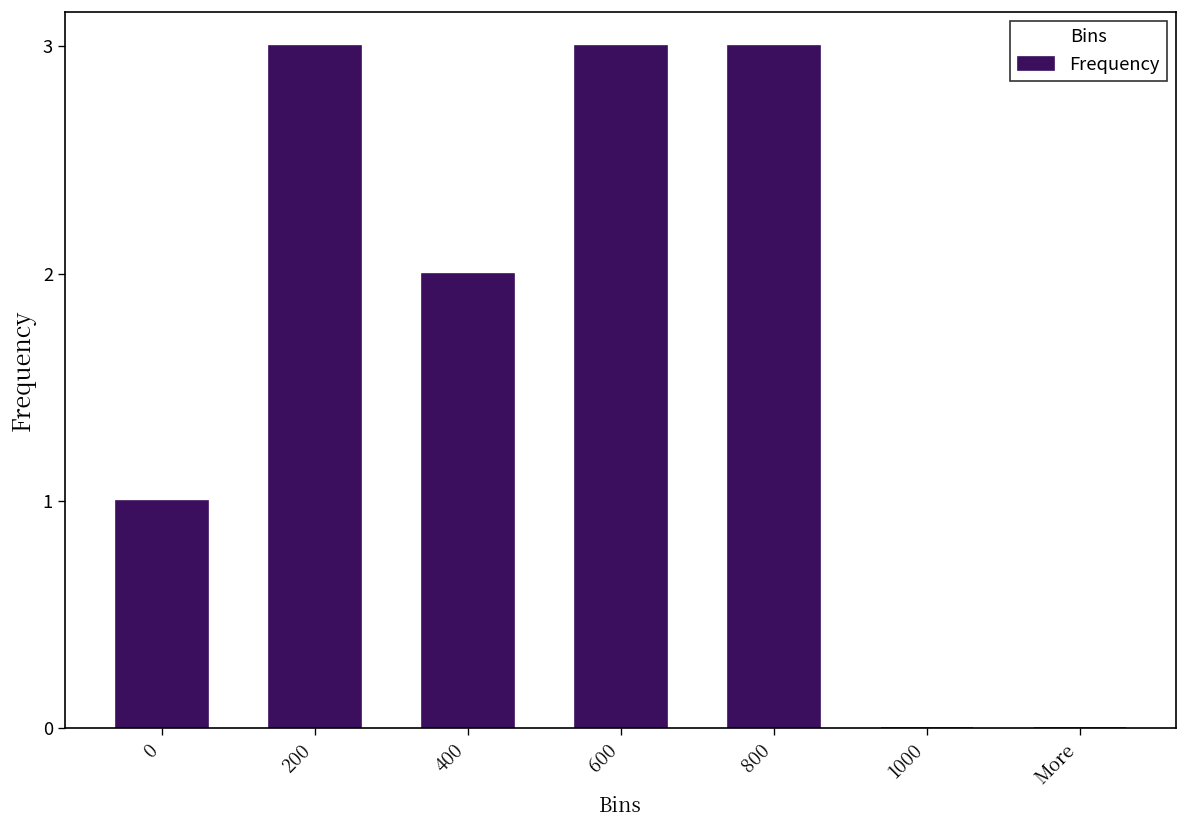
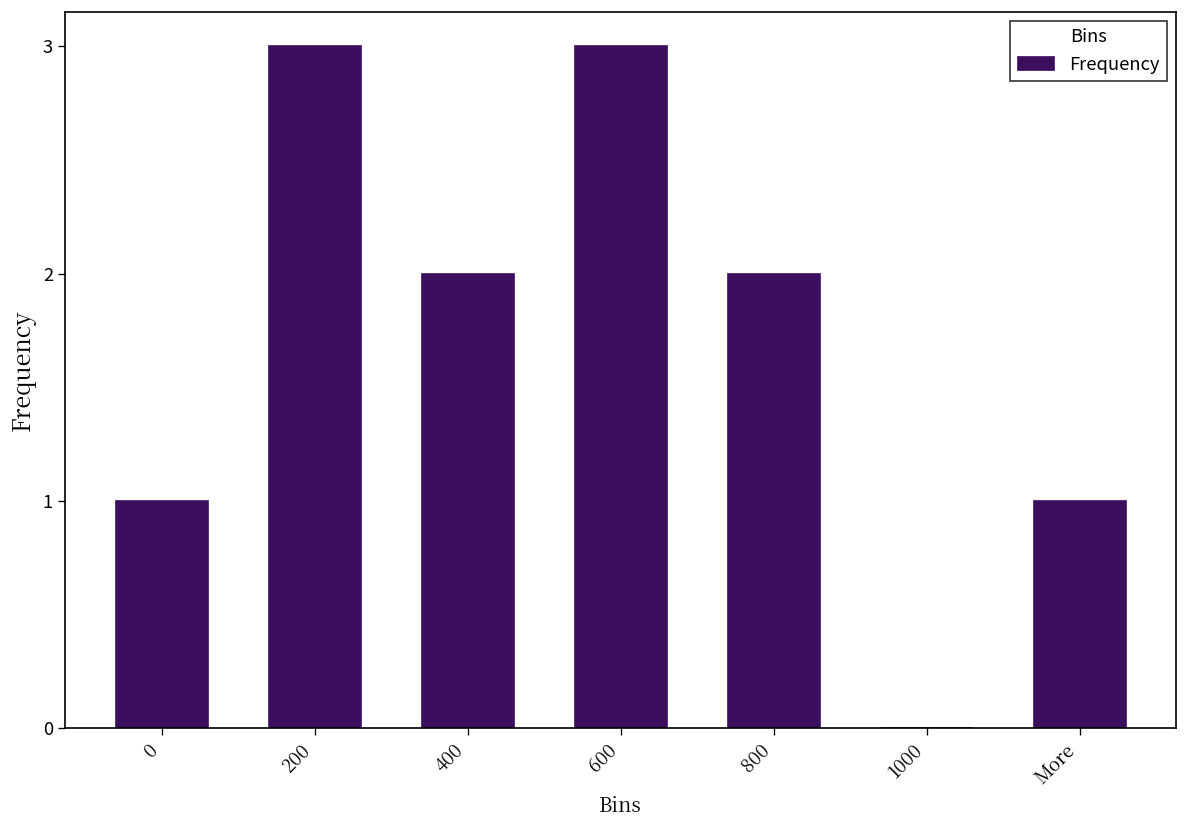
  {
    "0": 1,
    "200": 3,
    "400": 2,
    "600": 3,
-   "800": 3,
+   "800": 2,
    "1000": 0,
-   "More": 0
+   "More": 1
  }
